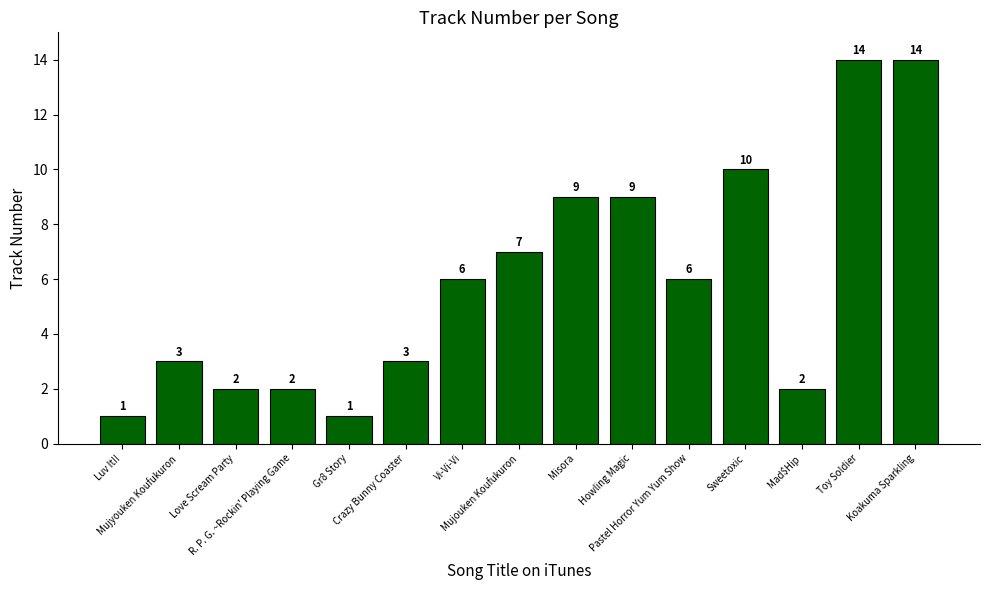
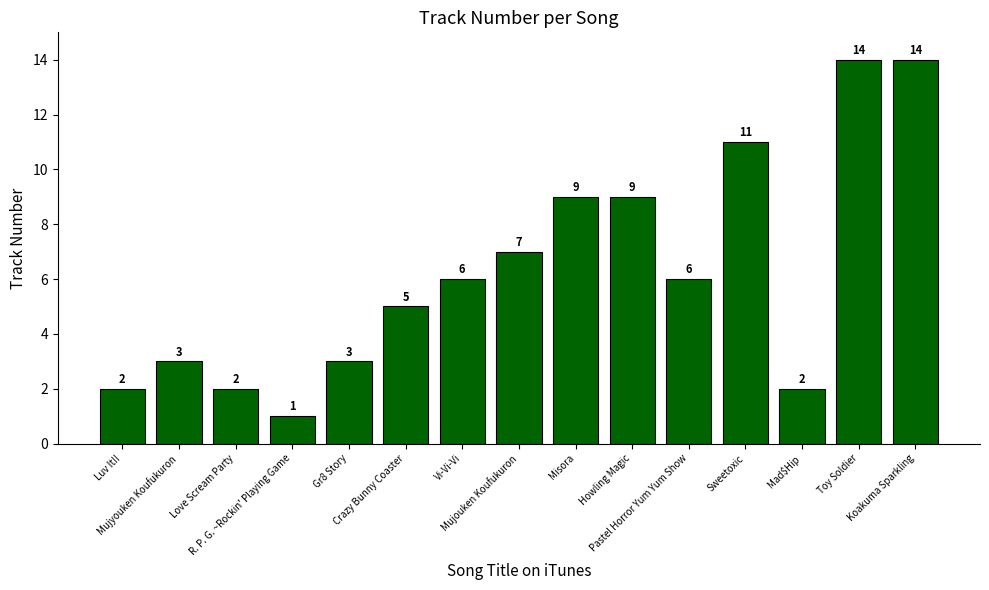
  {
-   "Luv It!!": 1,
+   "Luv It!!": 2,
    "Mujyouken Koufukuron": 3,
    "Love Scream Party": 2,
-   "R. P. G. ~Rockin' Playing Game": 2,
-   "Gr8 Story": 1,
-   "Crazy Bunny Coaster": 3,
+   "R. P. G. ~Rockin' Playing Game": 1,
+   "Gr8 Story": 3,
+   "Crazy Bunny Coaster": 5,
    "Vi-Vi-Vi": 6,
    "Mujouken Koufukuron": 7,
    "Misora": 9,
    "Howling Magic": 9,
    "Pastel Horror Yum Yum Show": 6,
-   "Sweetoxic": 10,
+   "Sweetoxic": 11,
    "Mad$Hip": 2,
    "Toy Soldier": 14,
    "Koakuma Sparkling": 14
  }
